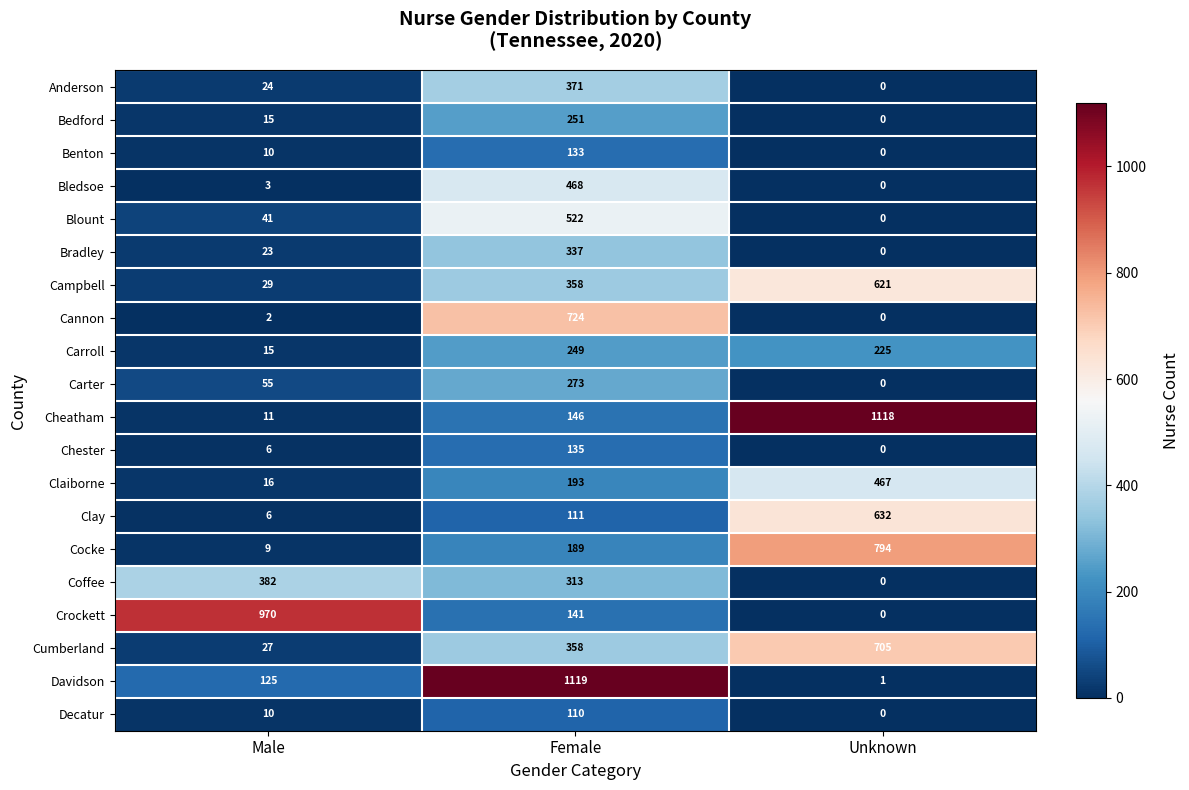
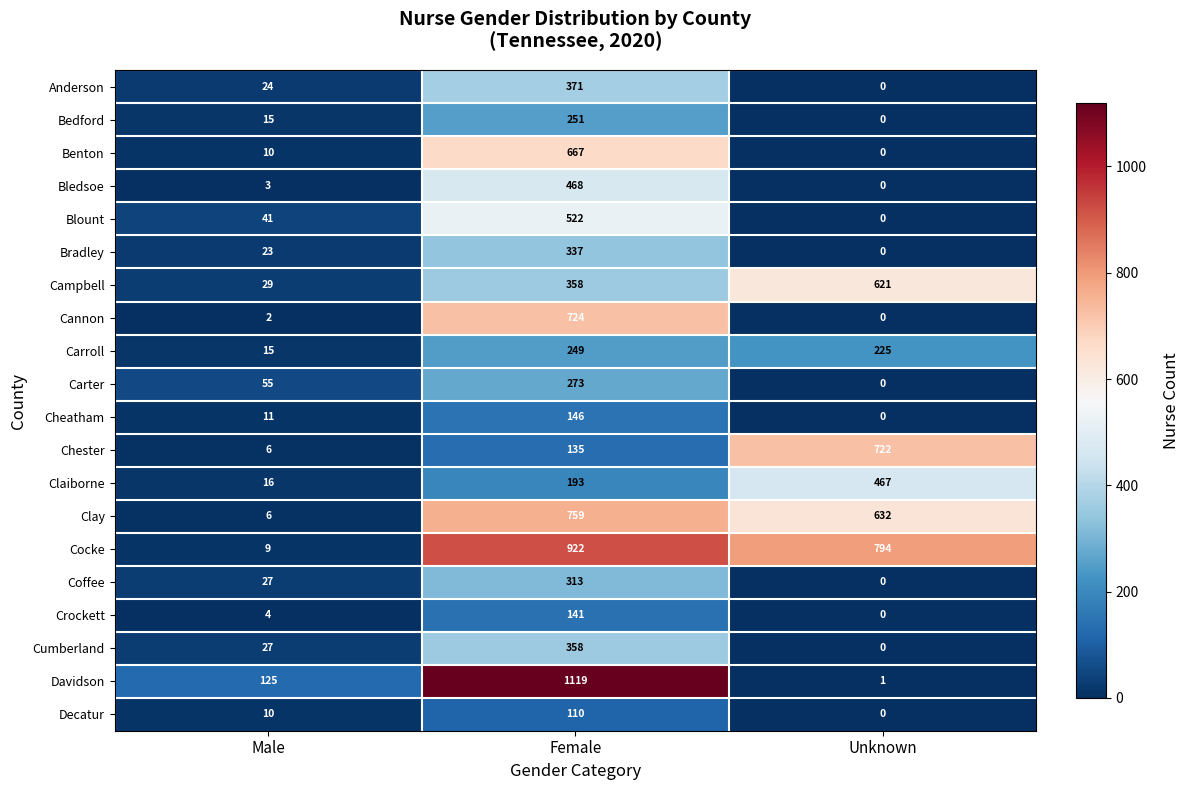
  {
    "Anderson": {
      "Male": 24,
      "Female": 371,
      "Unknown": 0
    },
    "Bedford": {
      "Male": 15,
      "Female": 251,
      "Unknown": 0
    },
    "Benton": {
      "Male": 10,
-     "Female": 133,
+     "Female": 667,
      "Unknown": 0
    },
    "Bledsoe": {
      "Male": 3,
      "Female": 468,
      "Unknown": 0
    },
    "Blount": {
      "Male": 41,
      "Female": 522,
      "Unknown": 0
    },
    "Bradley": {
      "Male": 23,
      "Female": 337,
      "Unknown": 0
    },
    "Campbell": {
      "Male": 29,
      "Female": 358,
      "Unknown": 621
    },
    "Cannon": {
      "Male": 2,
      "Female": 724,
      "Unknown": 0
    },
    "Carroll": {
      "Male": 15,
      "Female": 249,
      "Unknown": 225
    },
    "Carter": {
      "Male": 55,
      "Female": 273,
      "Unknown": 0
    },
    "Cheatham": {
      "Male": 11,
      "Female": 146,
-     "Unknown": 1118
+     "Unknown": 0
    },
    "Chester": {
      "Male": 6,
      "Female": 135,
-     "Unknown": 0
+     "Unknown": 722
    },
    "Claiborne": {
      "Male": 16,
      "Female": 193,
      "Unknown": 467
    },
    "Clay": {
      "Male": 6,
-     "Female": 111,
+     "Female": 759,
      "Unknown": 632
    },
    "Cocke": {
      "Male": 9,
-     "Female": 189,
+     "Female": 922,
      "Unknown": 794
    },
    "Coffee": {
-     "Male": 382,
+     "Male": 27,
      "Female": 313,
      "Unknown": 0
    },
    "Crockett": {
-     "Male": 970,
+     "Male": 4,
      "Female": 141,
      "Unknown": 0
    },
    "Cumberland": {
      "Male": 27,
      "Female": 358,
-     "Unknown": 705
+     "Unknown": 0
    },
    "Davidson": {
      "Male": 125,
      "Female": 1119,
      "Unknown": 1
    },
    "Decatur": {
      "Male": 10,
      "Female": 110,
      "Unknown": 0
    }
  }
